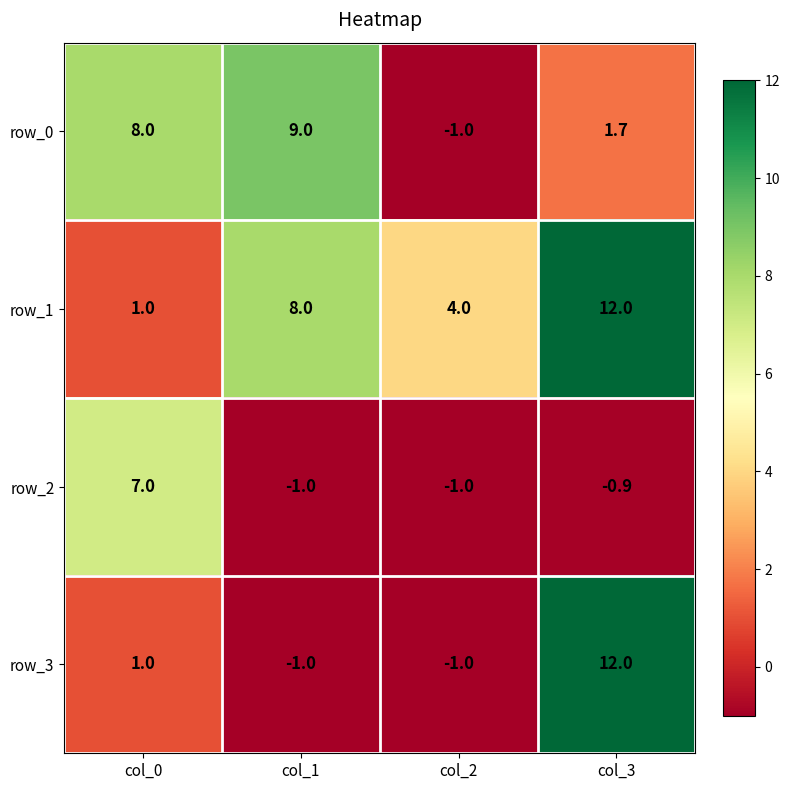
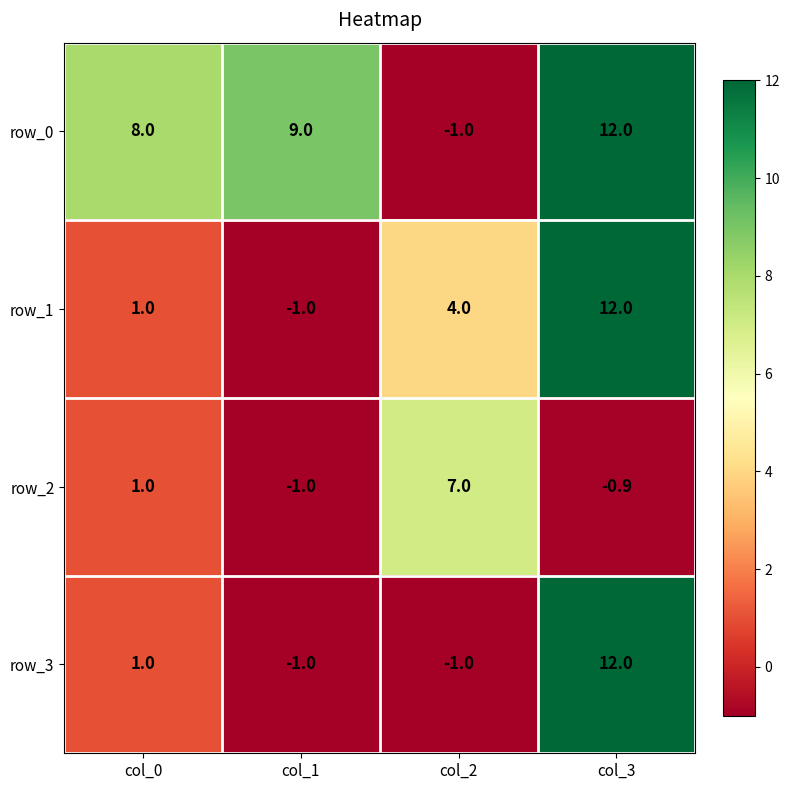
  {
    "row_0": {
      "col_0": 8.0,
      "col_1": 9.0,
      "col_2": -1.0,
-     "col_3": 1.7
+     "col_3": 12.0
    },
    "row_1": {
      "col_0": 1.0,
-     "col_1": 8.0,
+     "col_1": -1.0,
      "col_2": 4.0,
      "col_3": 12.0
    },
    "row_2": {
-     "col_0": 7.0,
+     "col_0": 1.0,
      "col_1": -1.0,
-     "col_2": -1.0,
+     "col_2": 7.0,
      "col_3": -0.9
    },
    "row_3": {
      "col_0": 1.0,
      "col_1": -1.0,
      "col_2": -1.0,
      "col_3": 12.0
    }
  }
